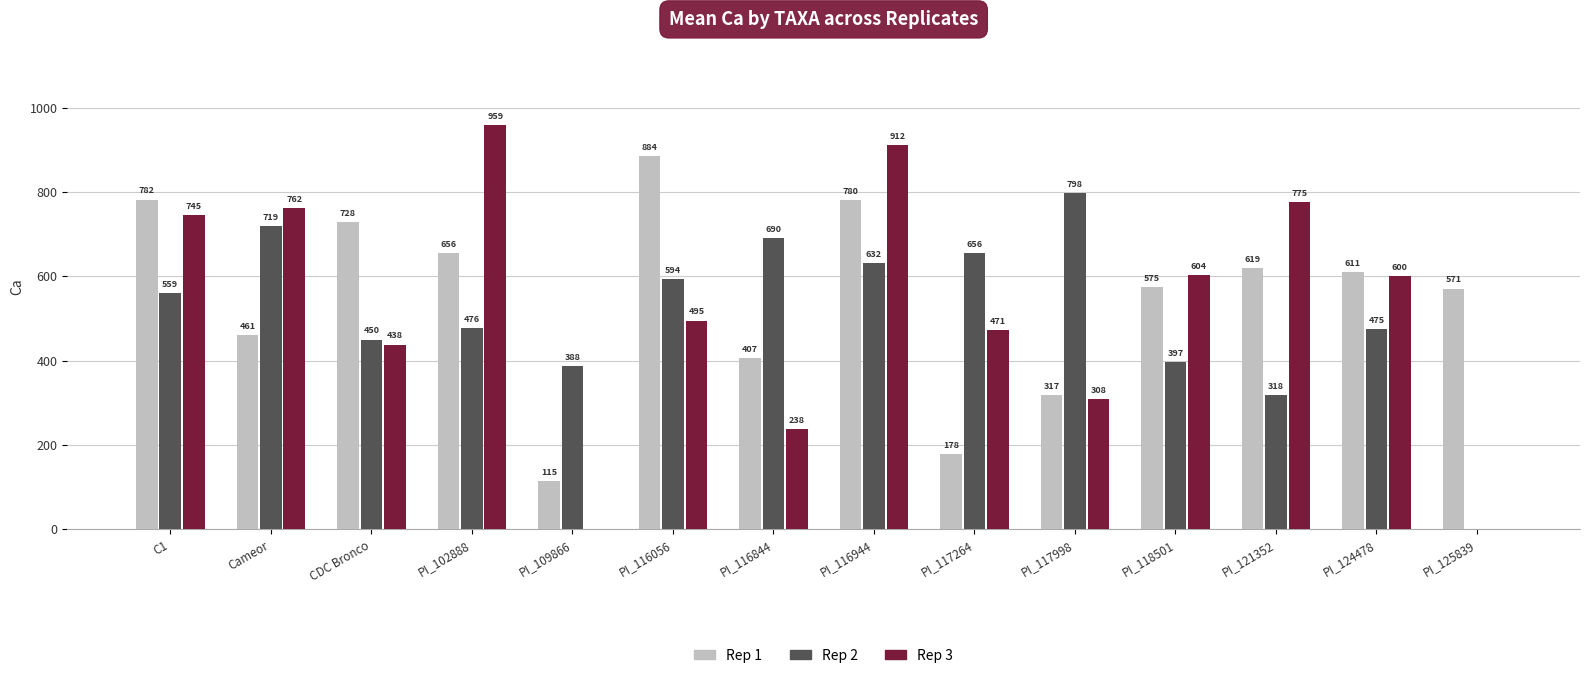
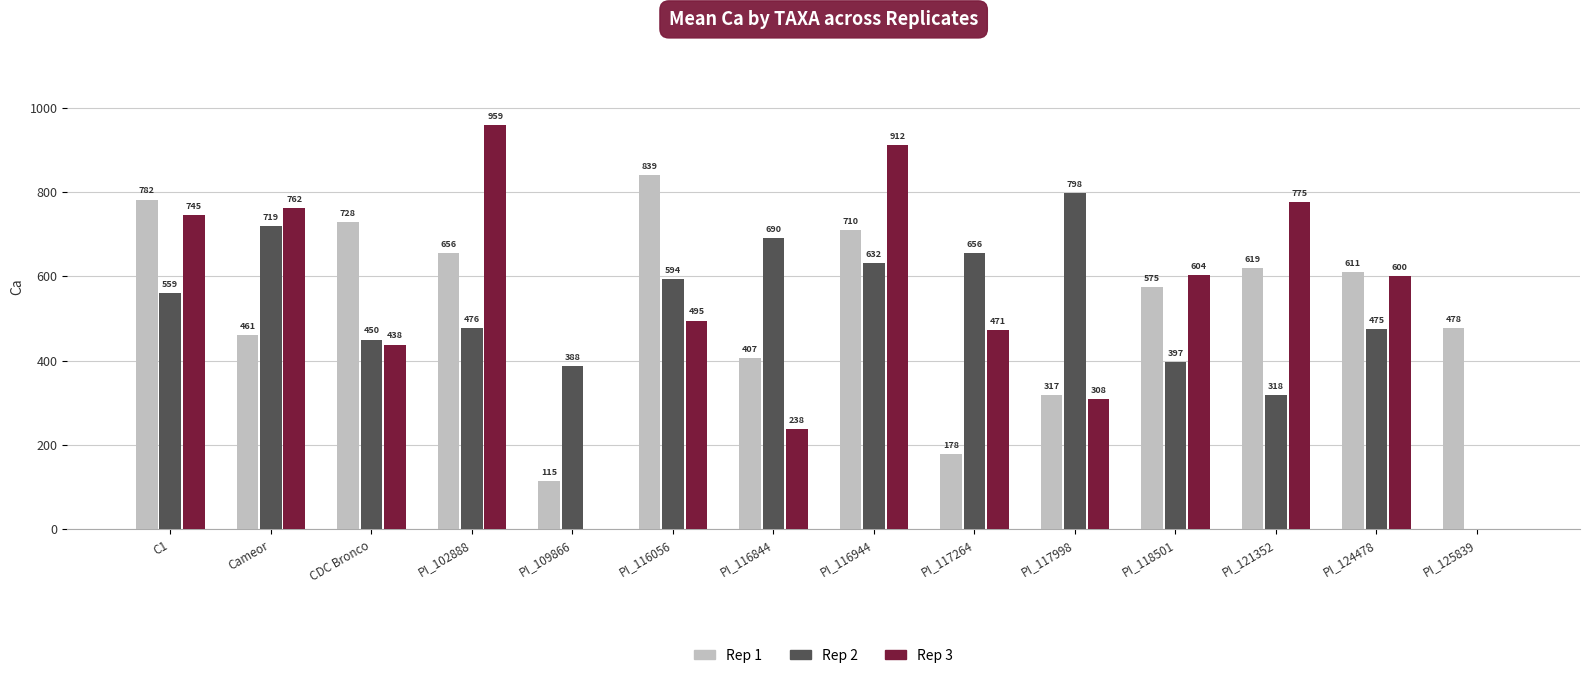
  {
    "Rep 1": {
      "C1": 782,
      "Cameor": 461,
      "CDC Bronco": 728,
      "PI_102888": 656,
      "PI_109866": 115,
-     "PI_116056": 884,
+     "PI_116056": 839,
      "PI_116844": 407,
-     "PI_116944": 780,
+     "PI_116944": 710,
      "PI_117264": 178,
      "PI_117998": 317,
      "PI_118501": 575,
      "PI_121352": 619,
      "PI_124478": 611,
-     "PI_125839": 571
+     "PI_125839": 478
    },
    "Rep 2": {
      "C1": 559,
      "Cameor": 719,
      "CDC Bronco": 450,
      "PI_102888": 476,
      "PI_109866": 388,
      "PI_116056": 594,
      "PI_116844": 690,
      "PI_116944": 632,
      "PI_117264": 656,
      "PI_117998": 798,
      "PI_118501": 397,
      "PI_121352": 318,
      "PI_124478": 475
    },
    "Rep 3": {
      "C1": 745,
      "Cameor": 762,
      "CDC Bronco": 438,
      "PI_102888": 959,
      "PI_116056": 495,
      "PI_116844": 238,
      "PI_116944": 912,
      "PI_117264": 471,
      "PI_117998": 308,
      "PI_118501": 604,
      "PI_121352": 775,
      "PI_124478": 600
    }
  }
